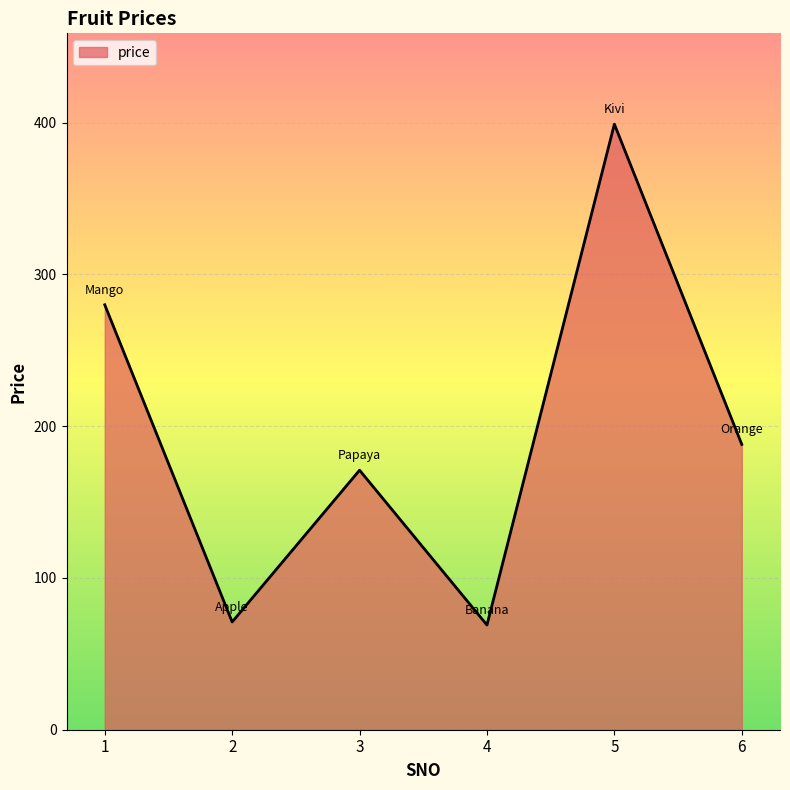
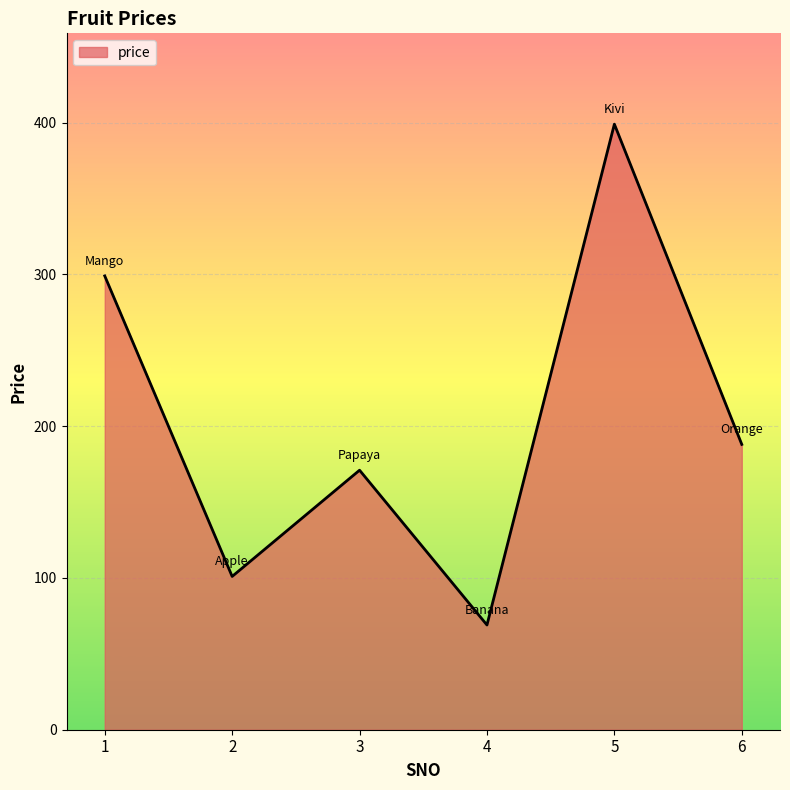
  {
-   "1": 280,
-   "2": 71,
+   "1": 299,
+   "2": 101,
    "3": 171,
    "4": 69,
    "5": 399,
    "6": 188
  }
